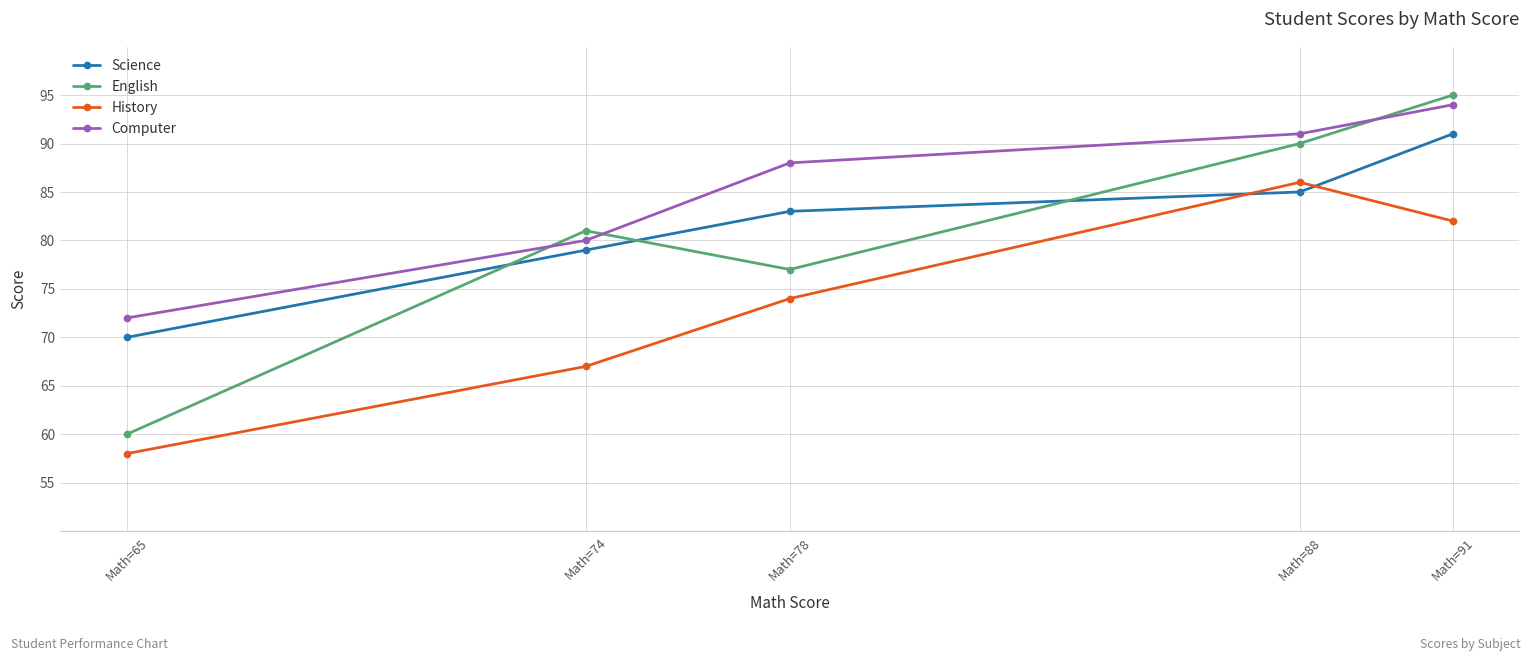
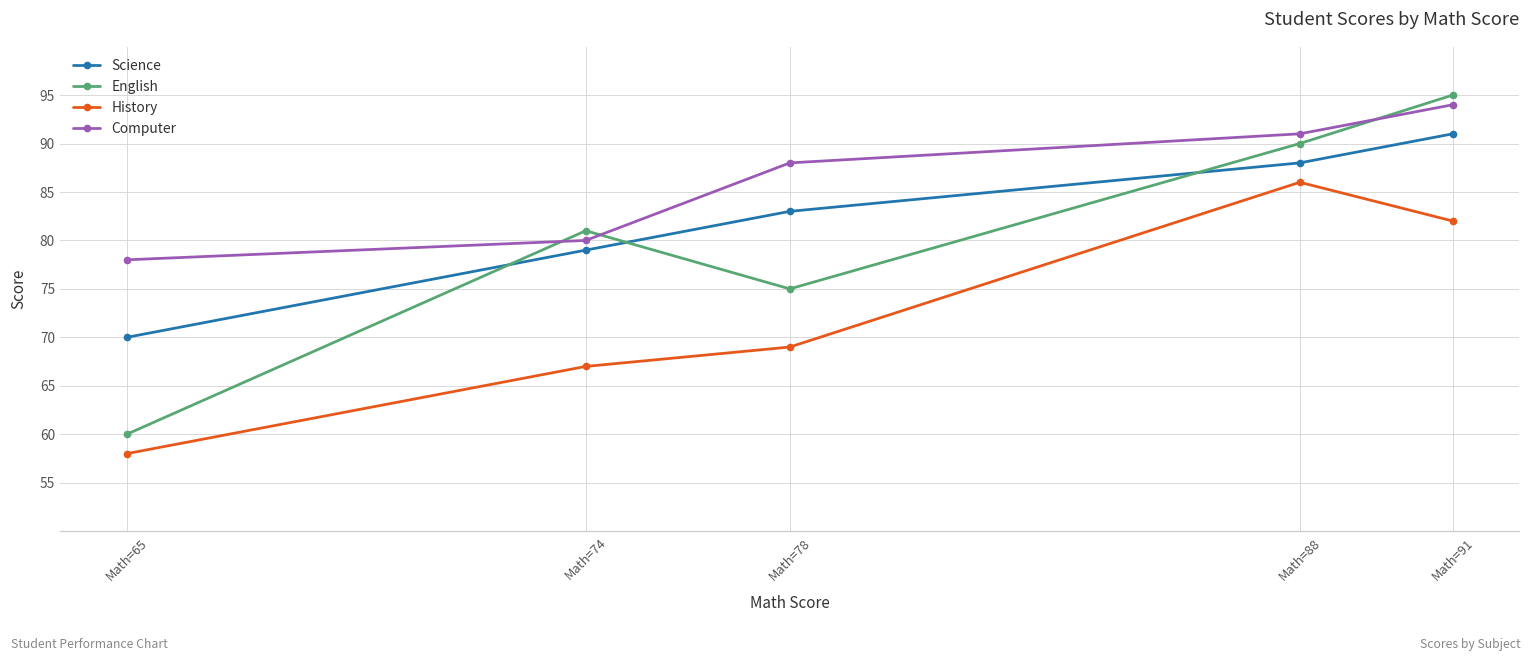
  {
    "Science": {
      "Math=65": 70,
      "Math=74": 79,
      "Math=78": 83,
-     "Math=88": 85,
+     "Math=88": 88,
      "Math=91": 91
    },
    "English": {
      "Math=65": 60,
      "Math=74": 81,
-     "Math=78": 77,
+     "Math=78": 75,
      "Math=88": 90,
      "Math=91": 95
    },
    "History": {
      "Math=65": 58,
      "Math=74": 67,
-     "Math=78": 74,
+     "Math=78": 69,
      "Math=88": 86,
      "Math=91": 82
    },
    "Computer": {
-     "Math=65": 72,
+     "Math=65": 78,
      "Math=74": 80,
      "Math=78": 88,
      "Math=88": 91,
      "Math=91": 94
    }
  }
